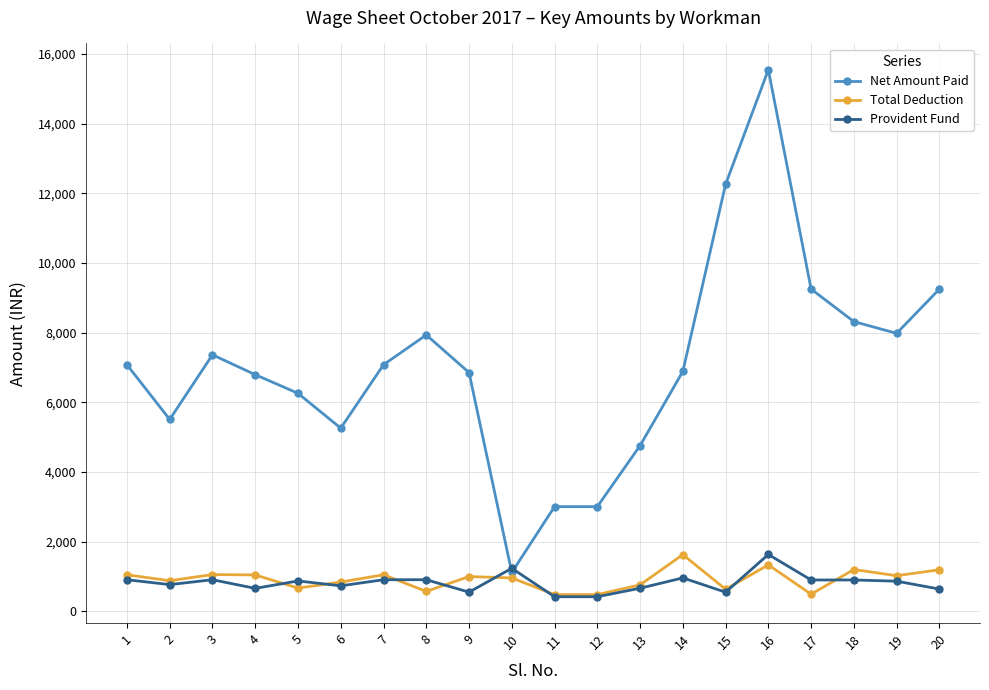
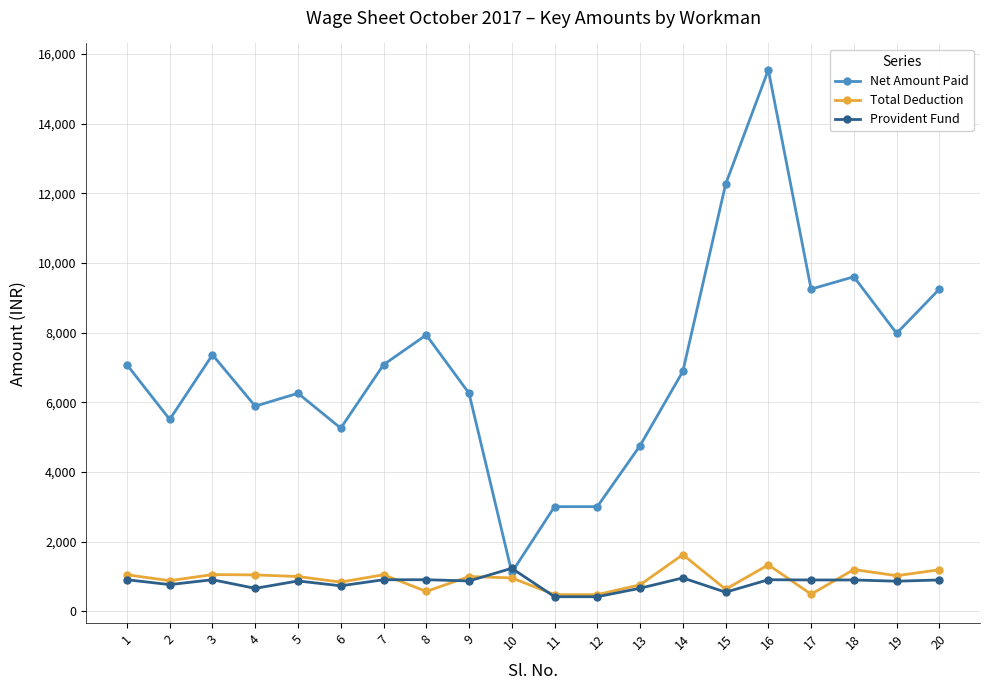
  {
    "Net Amount Paid": {
      "1": "7,100",
      "2": "5,500",
      "3": "7,400",
-     "4": "6,800",
+     "4": "5,900",
      "5": "6,300",
      "6": "5,300",
      "7": "7,100",
      "8": "7,900",
-     "9": "6,900",
+     "9": "6,300",
      "10": "1,100",
      "11": "3,000",
      "12": "3,000",
      "13": "4,800",
      "14": "6,900",
      "15": "12,300",
      "16": "15,500",
      "17": "9,200",
-     "18": "8,300",
+     "18": "9,600",
      "19": "8,000",
      "20": "9,200"
    },
    "Total Deduction": {
      "1": "1,000",
      "2": "900",
      "3": "1,100",
      "4": "1,000",
-     "5": "700",
+     "5": "1,000",
      "6": "800",
      "7": "1,000",
      "8": "600",
      "9": "1,000",
      "10": "1,000",
      "13": "800",
      "14": "1,600",
      "15": "600",
      "16": "1,300",
      "17": "500",
      "18": "1,200",
      "19": "1,000",
      "20": "1,200"
    },
    "Provident Fund": {
      "1": "900",
      "2": "800",
      "3": "900",
      "4": "700",
      "5": "900",
      "6": "700",
      "7": "900",
      "8": "900",
-     "9": "600",
+     "9": "900",
      "10": "1,200",
      "13": "700",
      "14": "1,000",
      "15": "500",
-     "16": "1,600",
+     "16": "900",
      "17": "900",
      "18": "900",
      "19": "900",
-     "20": "600"
+     "20": "900"
    }
  }
